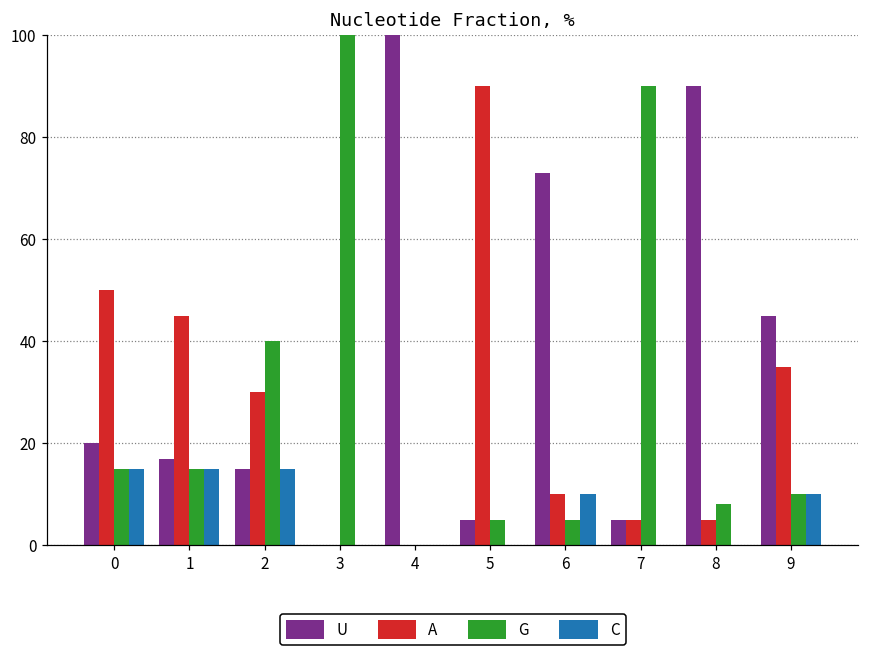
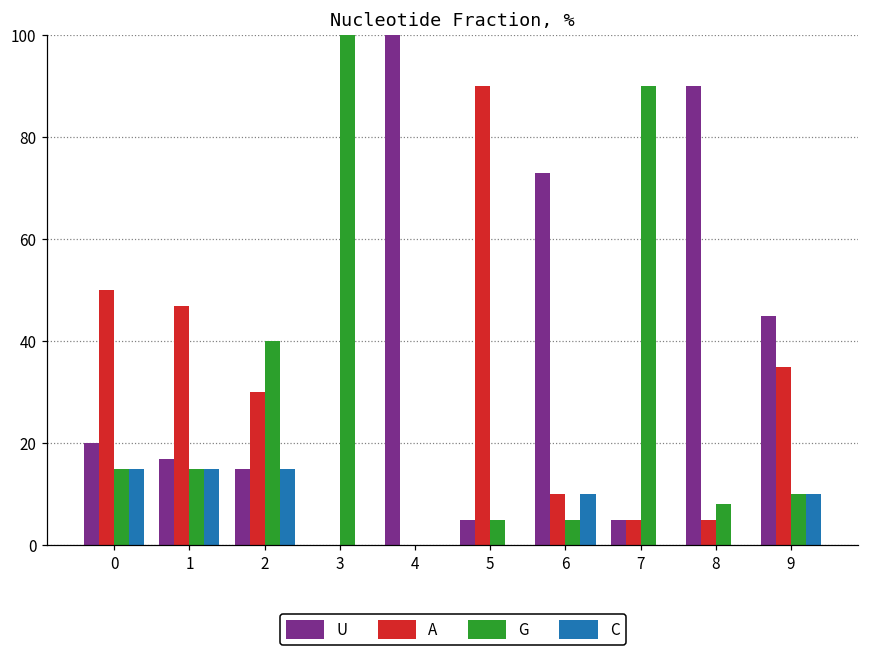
  {
    "U": {
      "0": 20,
      "1": 17,
      "2": 15,
      "3": 0,
      "4": 100,
      "5": 5,
      "6": 73,
      "7": 5,
      "8": 90,
      "9": 45
    },
    "A": {
      "0": 50,
-     "1": 45,
+     "1": 47,
      "2": 30,
      "3": 0,
      "4": 0,
      "5": 90,
      "6": 10,
      "7": 5,
      "8": 5,
      "9": 35
    },
    "G": {
      "0": 15,
      "1": 15,
      "2": 40,
      "3": 100,
      "4": 0,
      "5": 5,
      "6": 5,
      "7": 90,
      "8": 8,
      "9": 10
    },
    "C": {
      "0": 15,
      "1": 15,
      "2": 15,
      "3": 0,
      "4": 0,
      "5": 0,
      "6": 10,
      "7": 0,
      "8": 0,
      "9": 10
    }
  }
